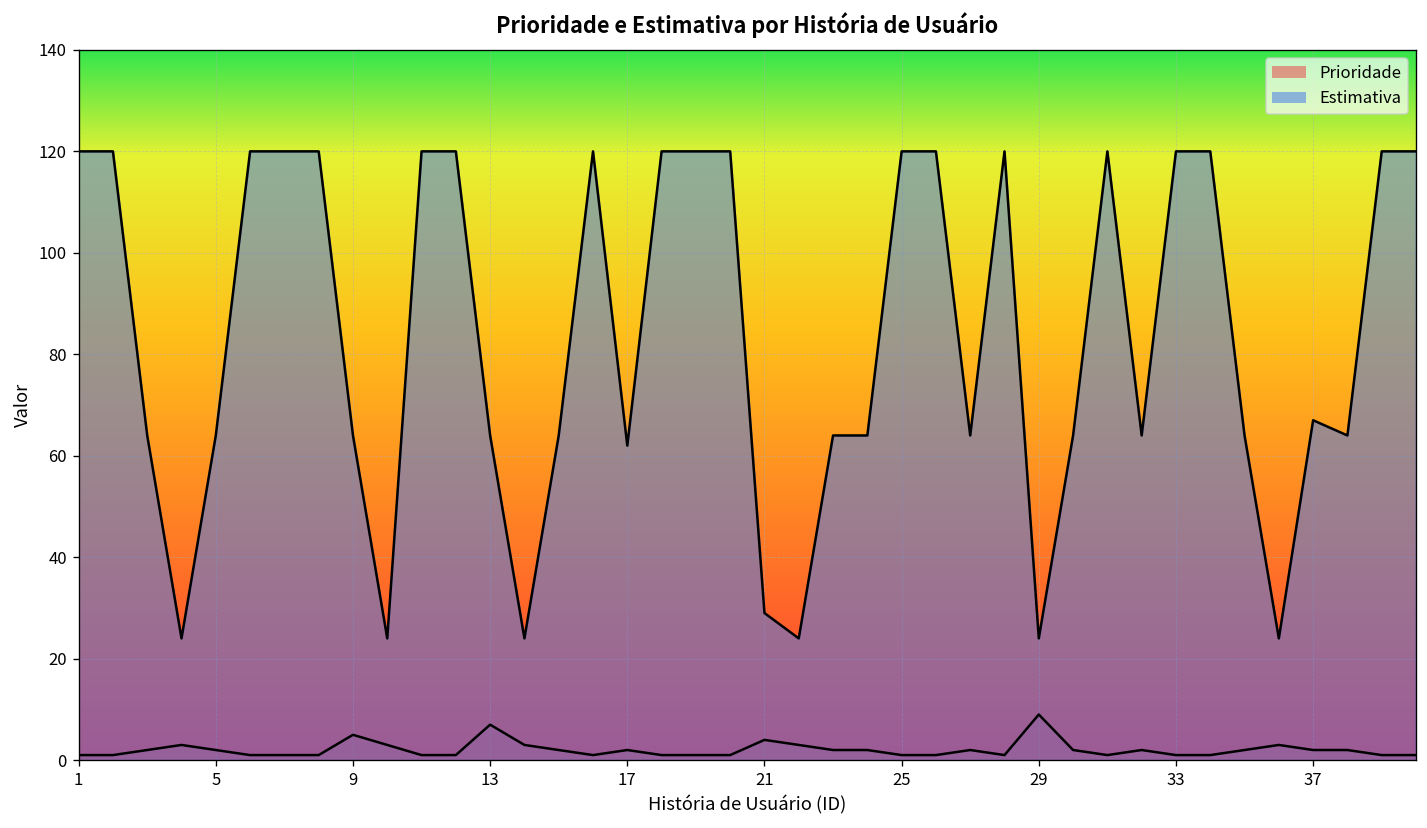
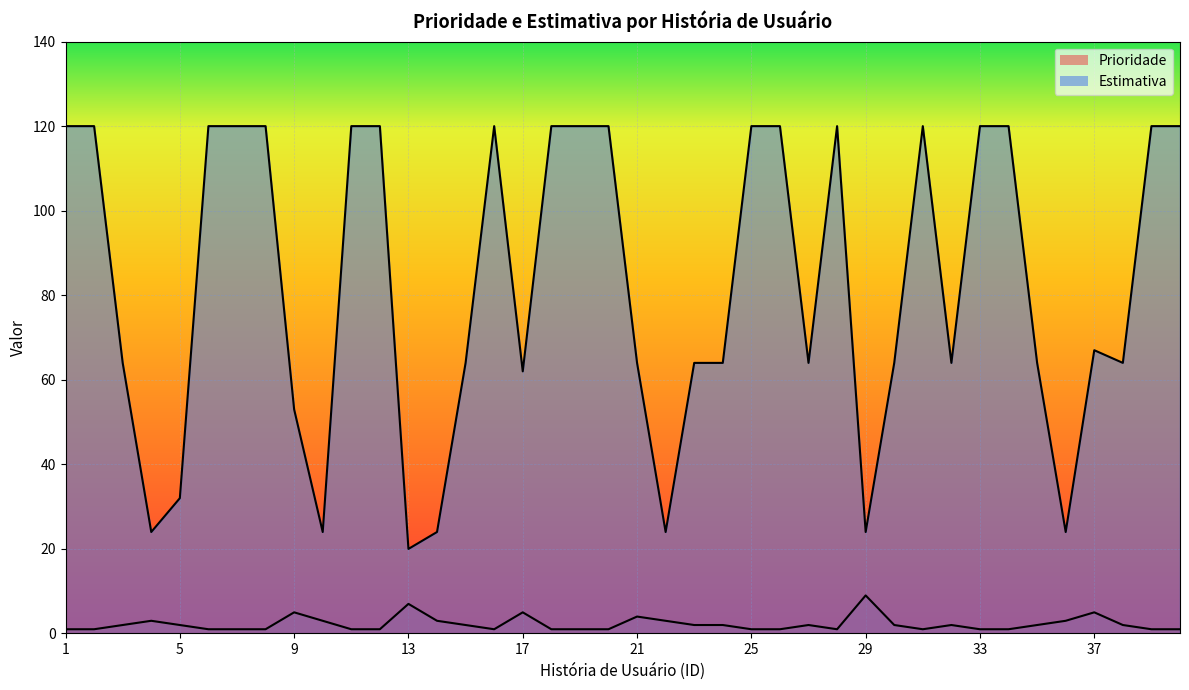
  {
    "Prioridade": {
      "1": 1,
      "5": 2,
      "9": 5,
      "13": 7,
-     "17": 2,
+     "17": 5,
      "21": 4,
      "25": 1,
      "29": 9,
      "33": 1,
-     "37": 2
+     "37": 5
    },
    "Estimativa": {
      "1": 120,
-     "5": 64,
-     "9": 64,
-     "13": 64,
+     "5": 32,
+     "9": 53,
+     "13": 20,
      "17": 62,
-     "21": 29,
+     "21": 64,
      "25": 120,
      "29": 24,
      "33": 120,
      "37": 67
    }
  }
